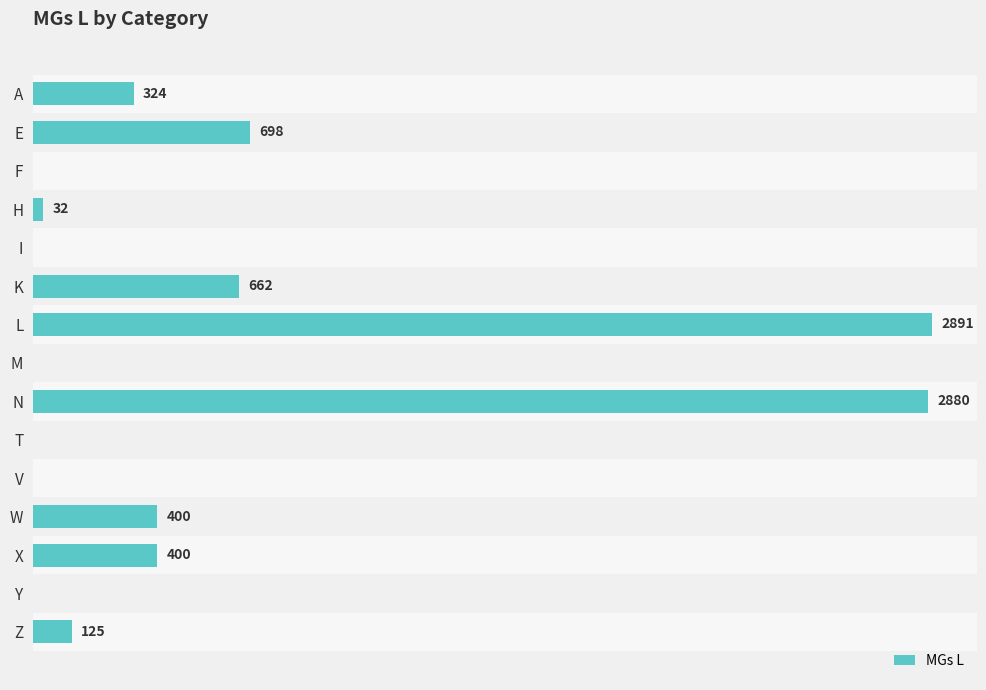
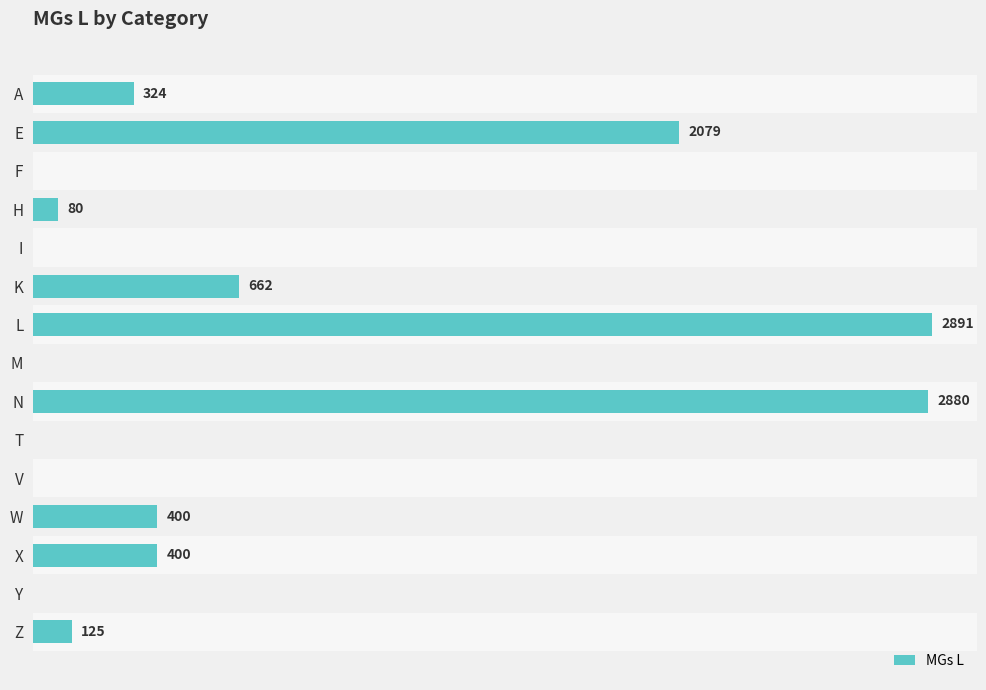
  {
    "A": 324,
-   "E": 698,
-   "H": 32,
+   "E": 2079,
+   "H": 80,
    "K": 662,
    "L": 2891,
    "N": 2880,
    "W": 400,
    "X": 400,
    "Z": 125
  }
